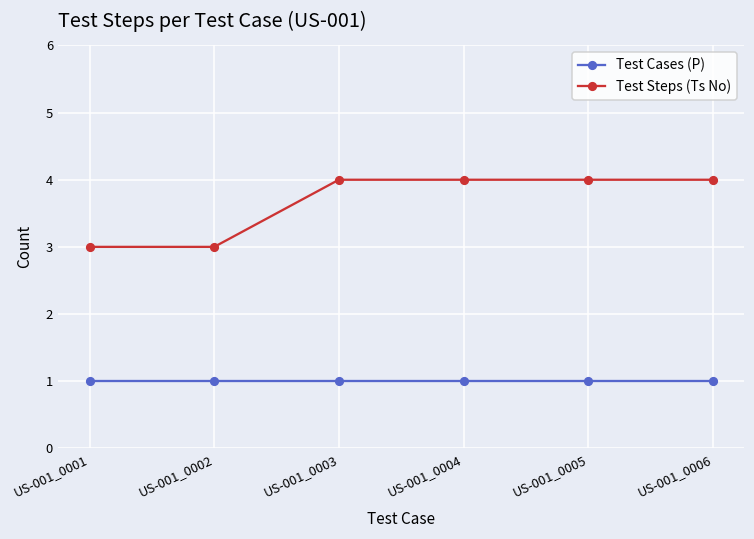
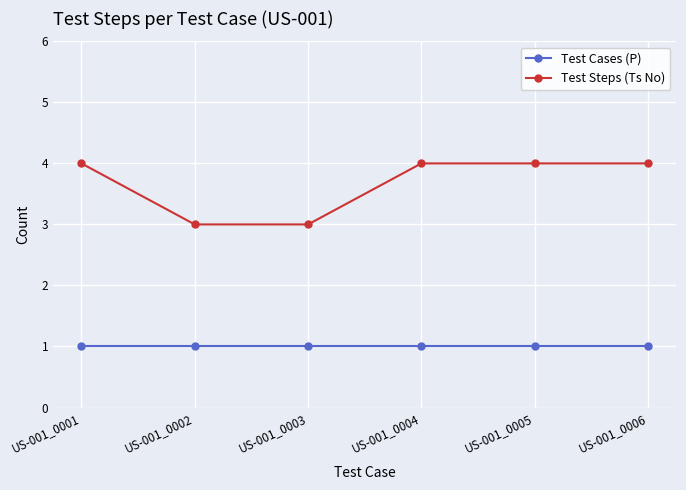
  {
    "Test Cases (P)": {
      "US-001_0001": 1,
      "US-001_0002": 1,
      "US-001_0003": 1,
      "US-001_0004": 1,
      "US-001_0005": 1,
      "US-001_0006": 1
    },
    "Test Steps (Ts No)": {
-     "US-001_0001": 3,
+     "US-001_0001": 4,
      "US-001_0002": 3,
-     "US-001_0003": 4,
+     "US-001_0003": 3,
      "US-001_0004": 4,
      "US-001_0005": 4,
      "US-001_0006": 4
    }
  }
